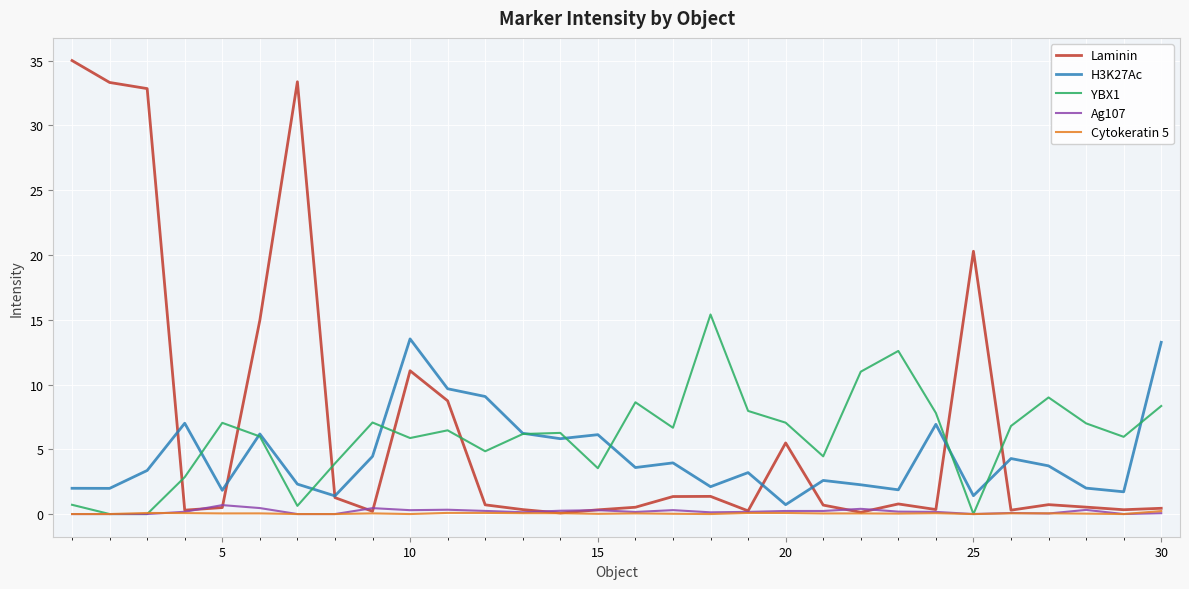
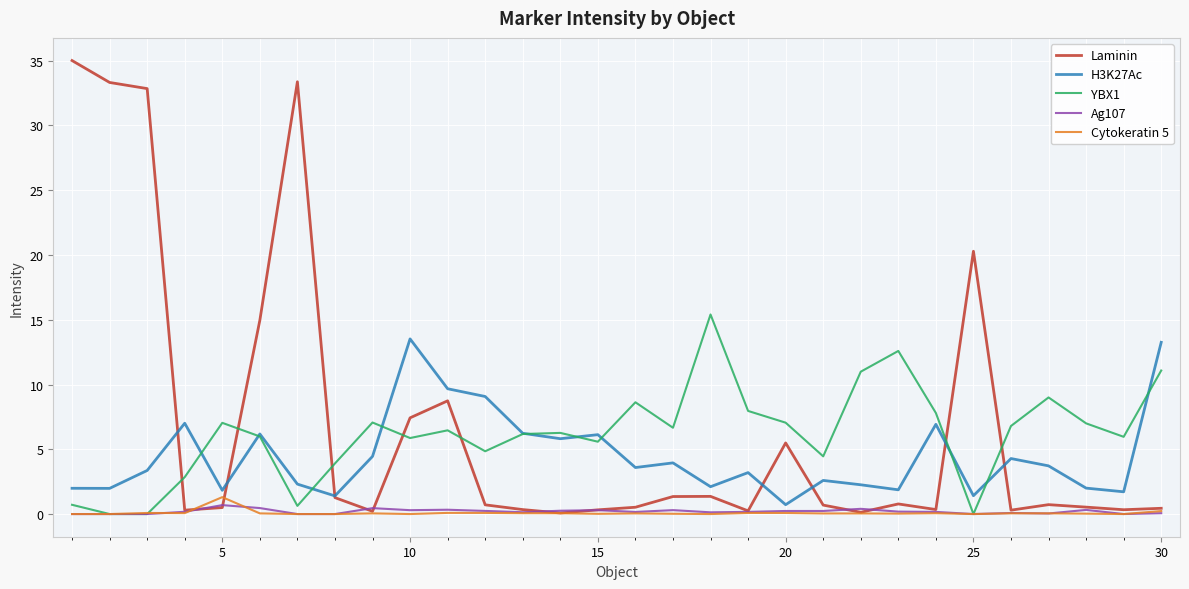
  {
    "Laminin": {
-     "10": 11.1,
+     "10": 7.4,
      "20": 5.5,
      "25": 20.3,
      "30": 0.4
    },
    "H3K27Ac": {
      "5": 1.8,
      "10": 13.5,
      "15": 6.1,
      "20": 0.7,
      "25": 1.4,
      "30": 13.3
    },
    "YBX1": {
      "5": 7.0,
      "10": 5.9,
-     "15": 3.5,
+     "15": 5.6,
      "20": 7.1,
-     "30": 8.3
+     "30": 11.1
    },
    "Ag107": {
      "10": 0.3
    },
    "Cytokeratin 5": {
-     "5": 0.0,
+     "5": 1.3,
      "10": 0.0,
      "15": 0.0
    }
  }
